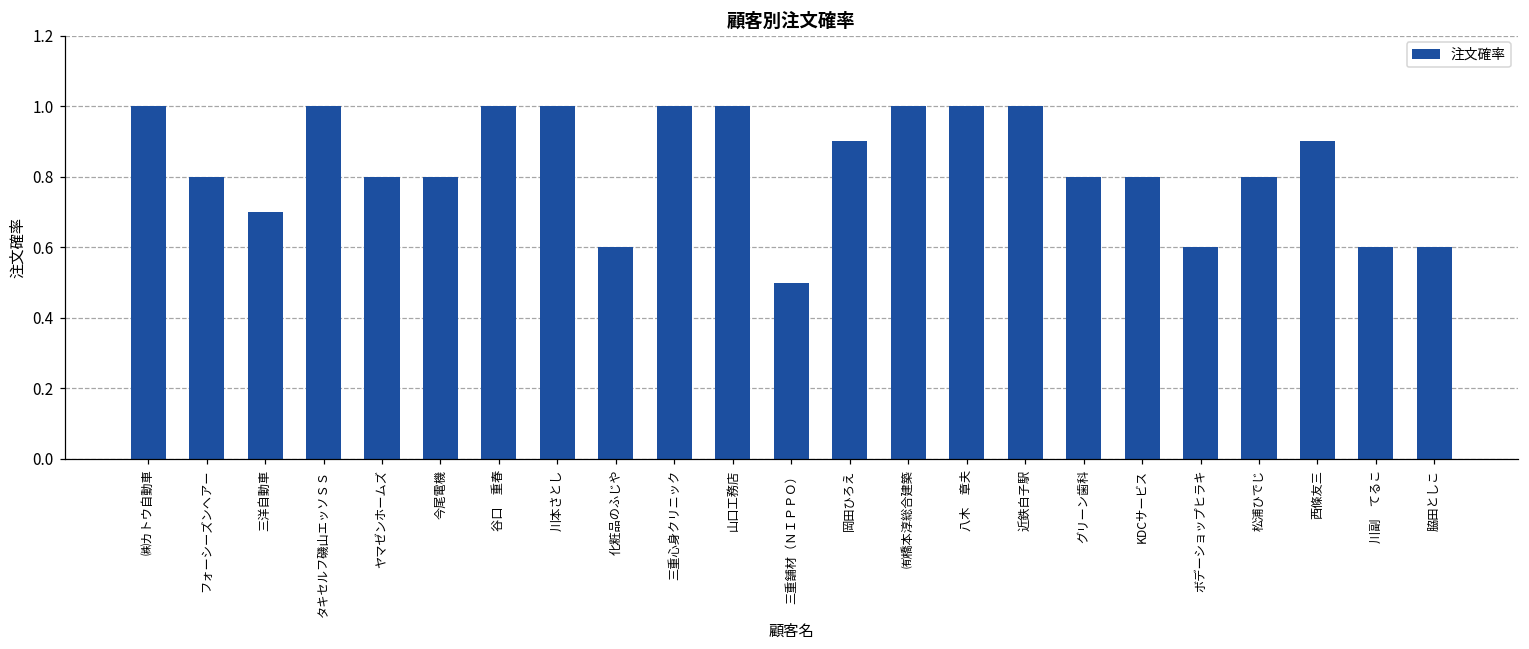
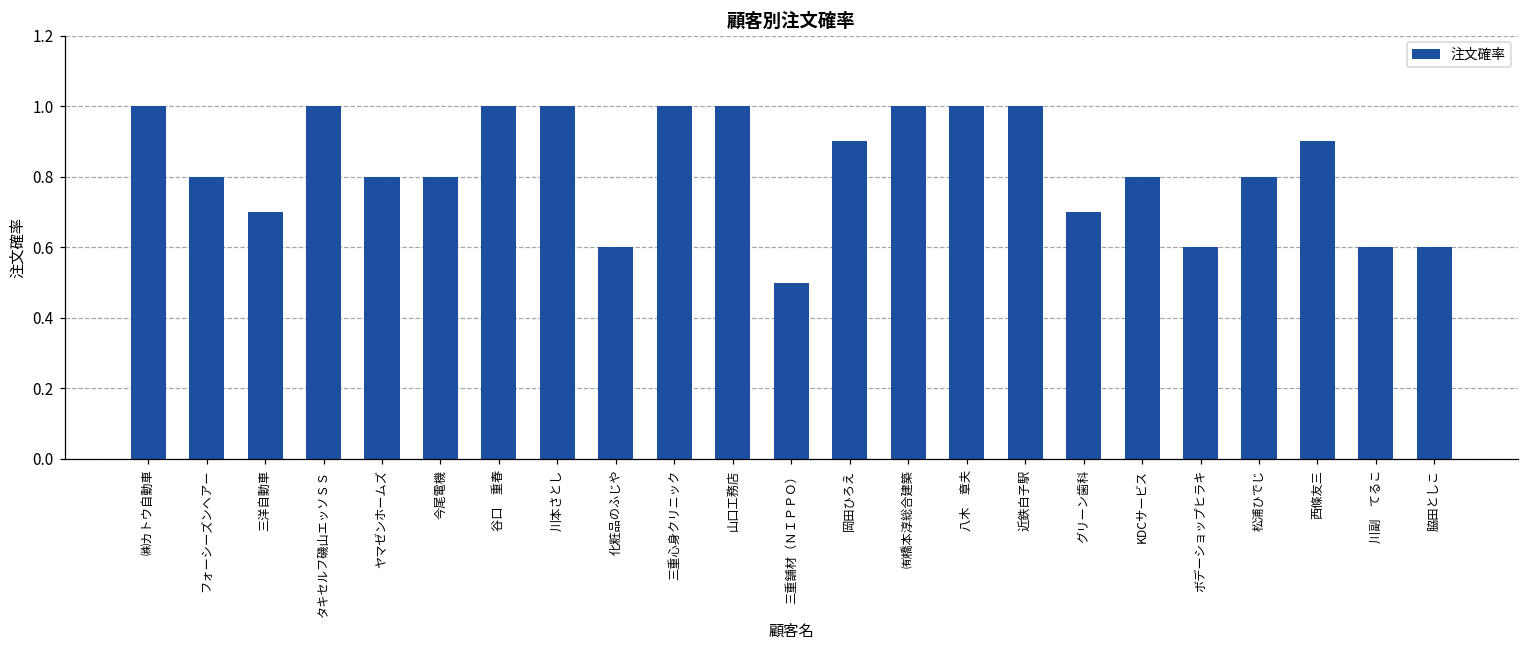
  {
    "㈱カトウ自動車": 1.0,
    "フォーシーズンヘアー": 0.8,
    "三洋自動車": 0.7,
    "タキセルフ磯山エッソＳＳ": 1.0,
    "ヤマゼンホームズ": 0.8,
    "今尾電機": 0.8,
    "谷口 重春": 1.0,
    "川本さとし": 1.0,
    "化粧品のふじや": 0.6,
    "三重心身クリニック": 1.0,
    "山口工務店": 1.0,
    "三重舗材（ＮＩＰＰＯ）": 0.5,
    "岡田ひろえ": 0.9,
    "㈲橋本淳総合建築": 1.0,
    "八木 章夫": 1.0,
    "近鉄白子駅": 1.0,
-   "グリーン歯科": 0.8,
+   "グリーン歯科": 0.7,
    "KDCサービス": 0.8,
    "ボデーショップヒラキ": 0.6,
    "松浦ひでじ": 0.8,
    "西條友三": 0.9,
    "川副 てるこ": 0.6,
    "脇田としこ": 0.6
  }
